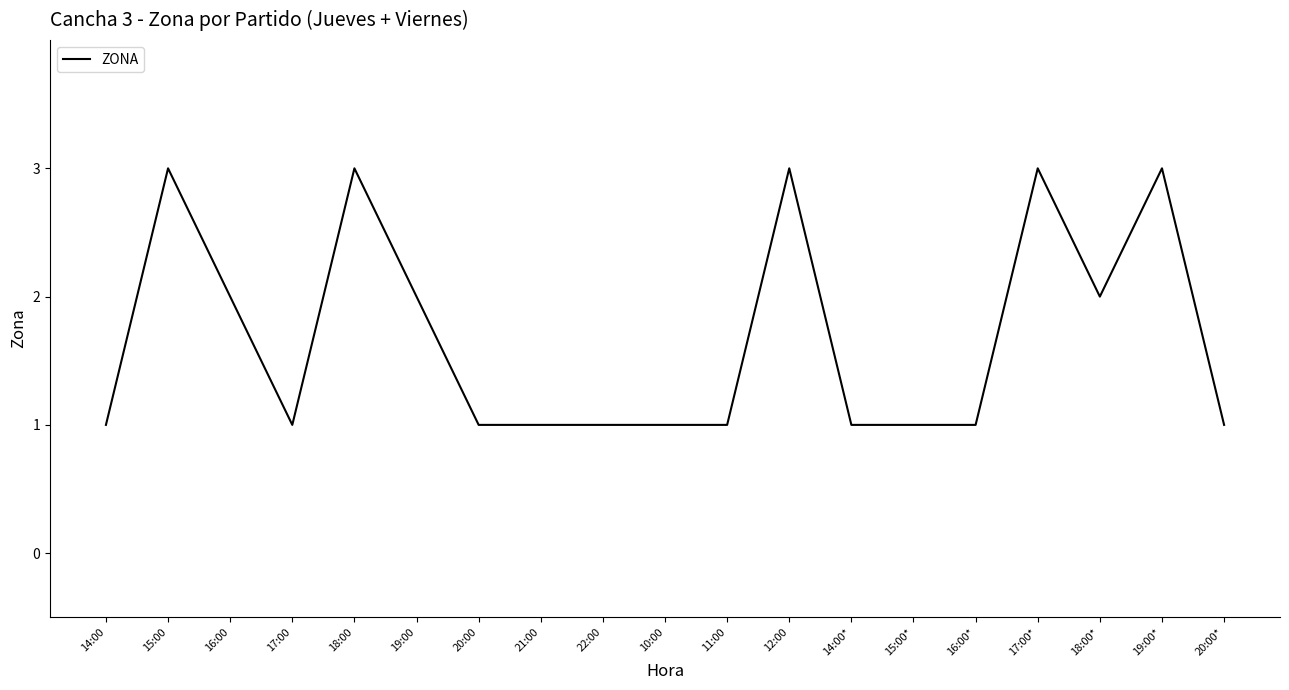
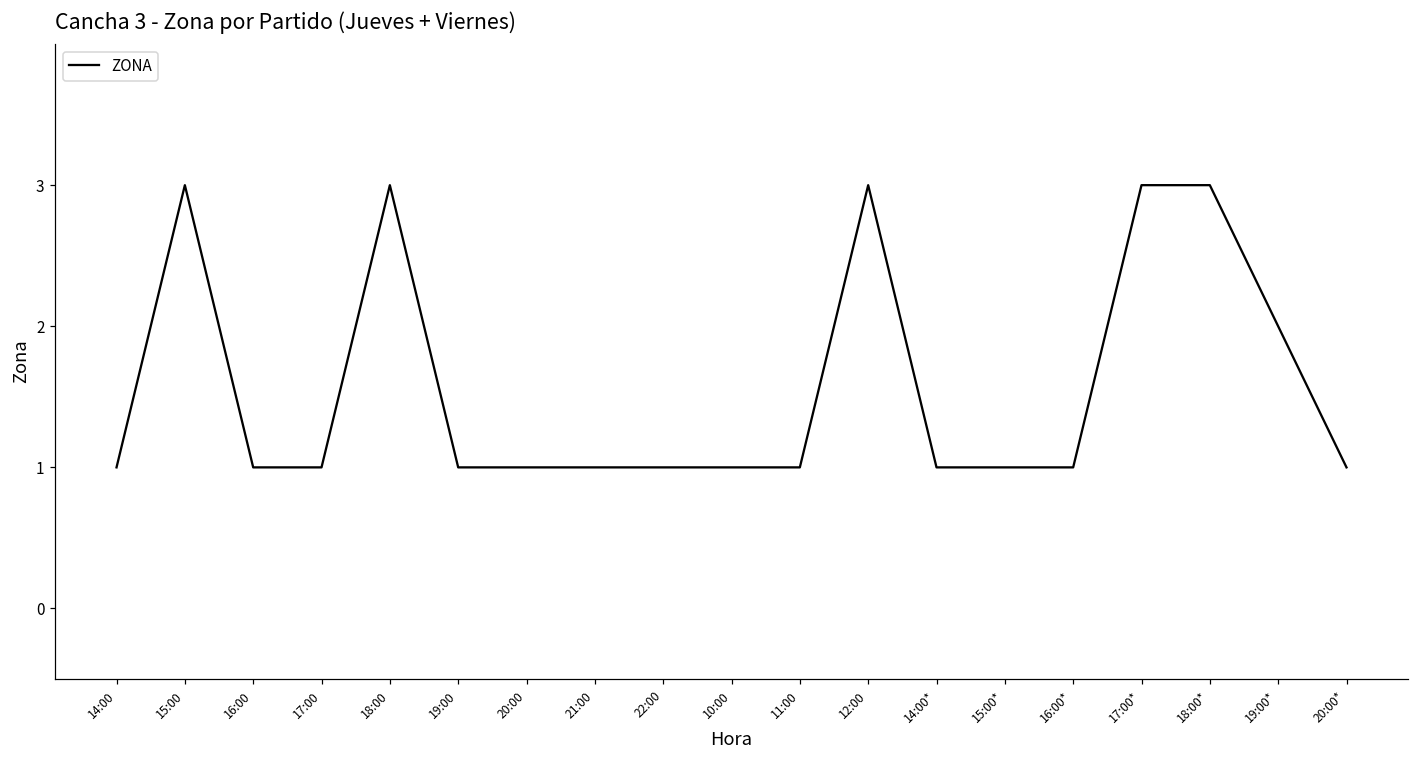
  {
    "14:00": 1,
    "15:00": 3,
-   "16:00": 2,
+   "16:00": 1,
    "17:00": 1,
    "18:00": 3,
-   "19:00": 2,
+   "19:00": 1,
    "20:00": 1,
    "21:00": 1,
    "22:00": 1,
    "10:00": 1,
    "11:00": 1,
    "12:00": 3,
    "14:00*": 1,
    "15:00*": 1,
    "16:00*": 1,
    "17:00*": 3,
-   "18:00*": 2,
-   "19:00*": 3,
+   "18:00*": 3,
+   "19:00*": 2,
    "20:00*": 1
  }
